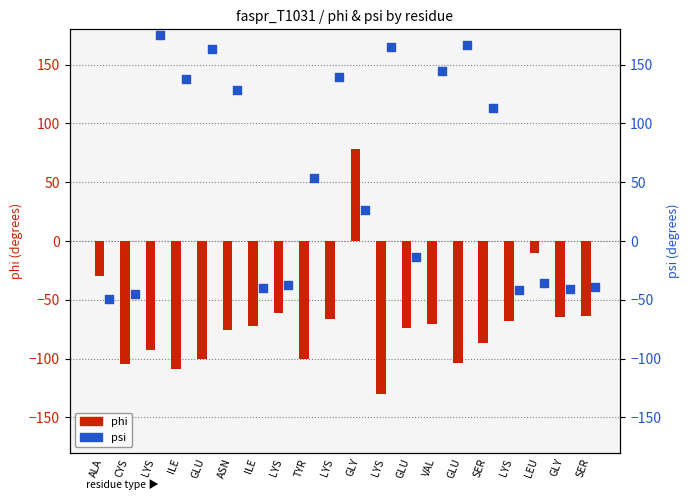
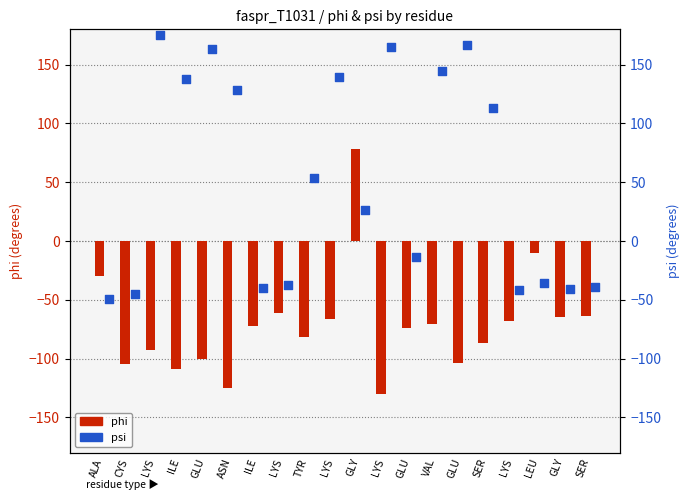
  {
    "phi": {
      "ALA": -30,
      "CYS": -105,
-     "ASN": -75,
-     "TYR": -101,
+     "ASN": -125,
+     "TYR": -81,
      "VAL": -71,
      "LEU": -10
    }
  }
